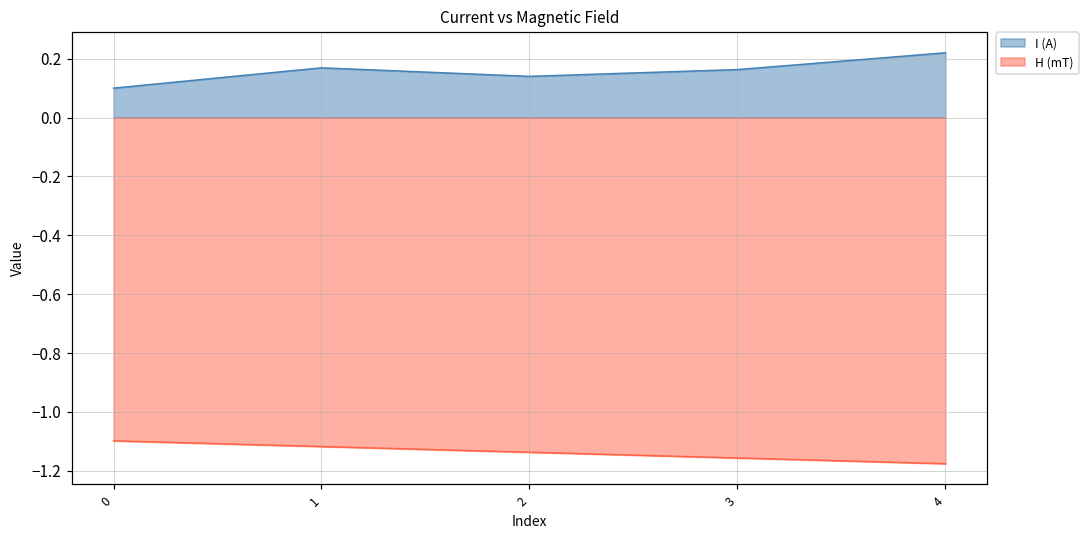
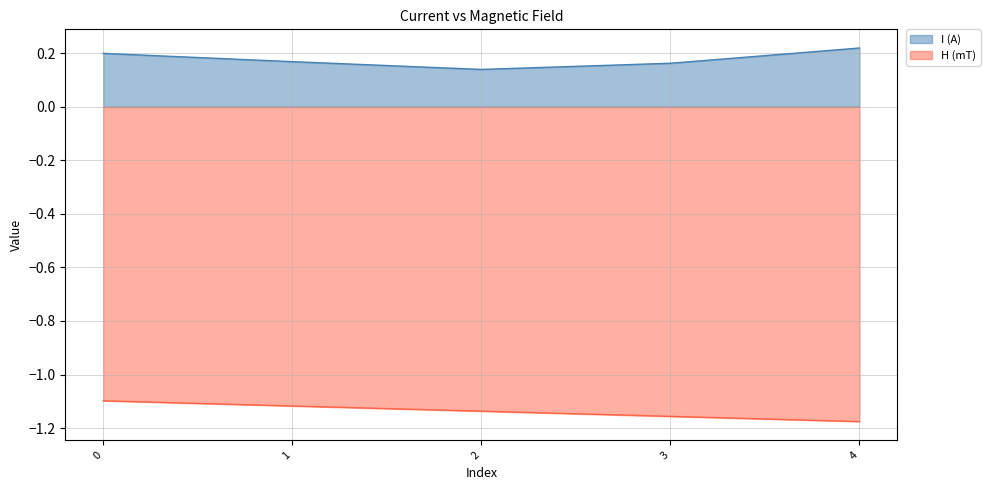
  {
    "I (A)": {
-     "0": 0.1,
+     "0": 0.2,
      "1": 0.17,
      "2": 0.14,
      "3": 0.16,
      "4": 0.22
    }
  }
